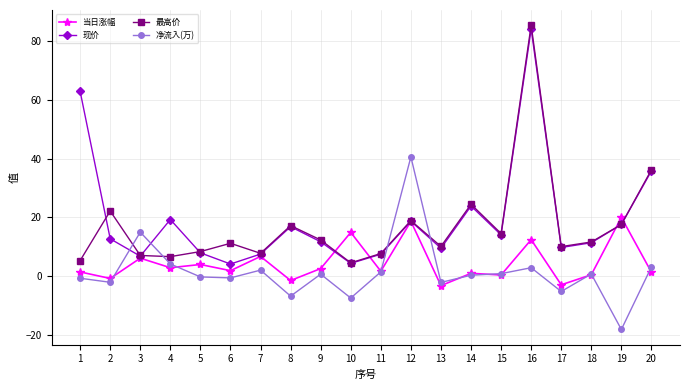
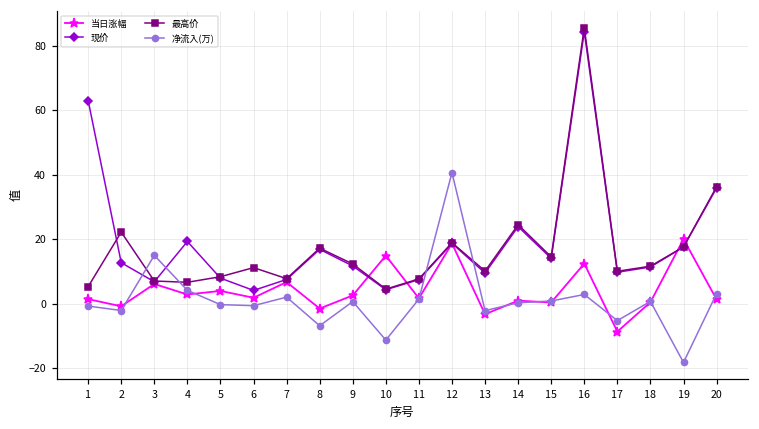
  {
    "当日涨幅": {
      "1": 1,
      "2": -1,
      "4": 3,
      "5": 4,
      "6": 2,
      "8": -2,
      "9": 3,
      "10": 15,
      "13": -3,
      "16": 12,
-     "17": -3,
+     "17": -9,
      "19": 20,
      "20": 1
    },
    "现价": {
      "1": 63,
      "2": 13,
      "4": 19,
      "6": 4,
      "16": 84
    },
    "最高价": {
      "1": 5,
      "2": 22,
      "4": 7,
      "6": 11,
      "16": 86
    },
    "净流入(万)": {
      "1": -1,
      "2": -2,
      "3": 15,
      "4": 4,
      "5": 0,
      "6": -1,
      "7": 2,
      "8": -7,
      "9": 1,
-     "10": -8,
+     "10": -11,
      "12": 41,
      "13": -2,
      "16": 3,
      "17": -5,
      "19": -18,
      "20": 3
    }
  }
